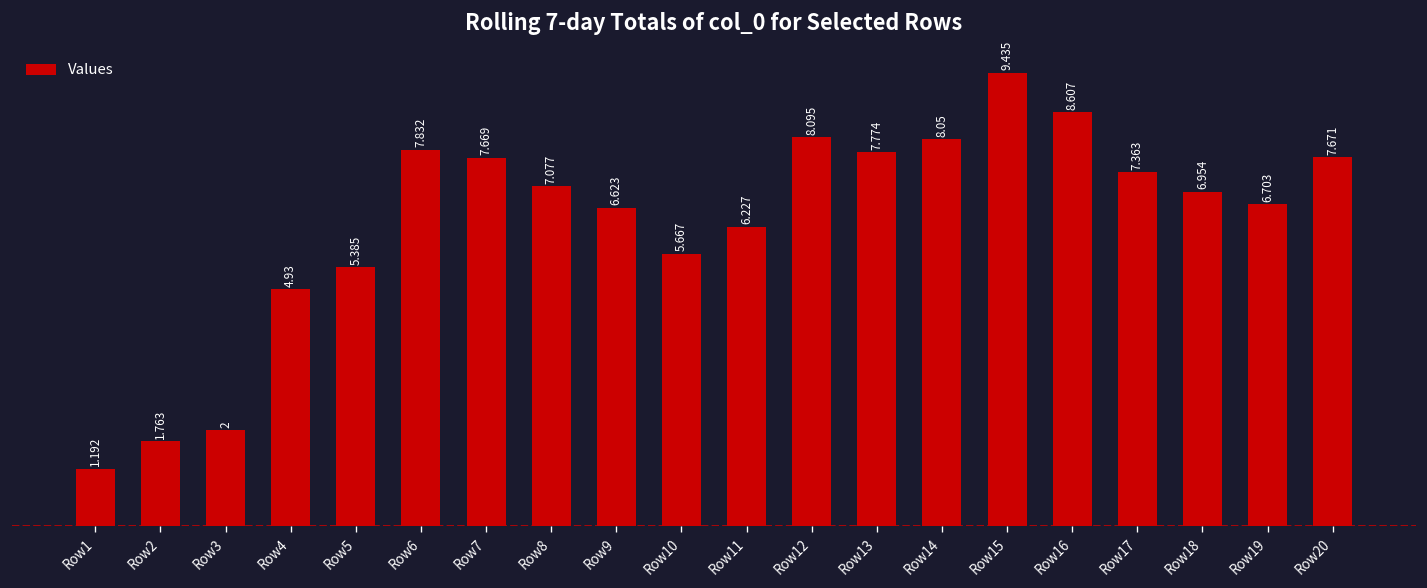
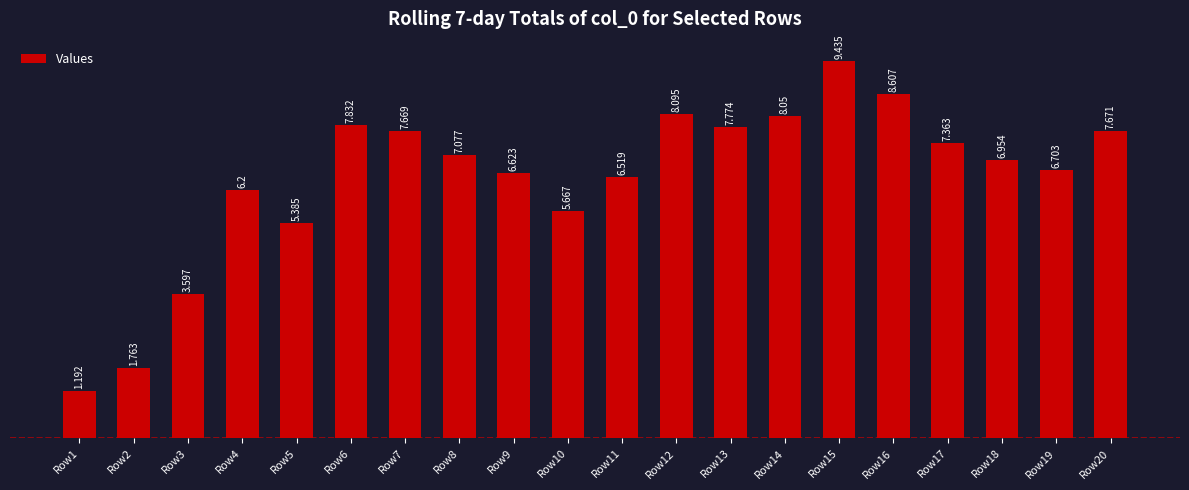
  {
    "Row1": 1.192,
    "Row2": 1.763,
-   "Row3": 2,
-   "Row4": 4.93,
+   "Row3": 3.597,
+   "Row4": 6.2,
    "Row5": 5.385,
    "Row6": 7.832,
    "Row7": 7.669,
    "Row8": 7.077,
    "Row9": 6.623,
    "Row10": 5.667,
-   "Row11": 6.227,
+   "Row11": 6.519,
    "Row12": 8.095,
    "Row13": 7.774,
    "Row14": 8.05,
    "Row15": 9.435,
    "Row16": 8.607,
    "Row17": 7.363,
    "Row18": 6.954,
    "Row19": 6.703,
    "Row20": 7.671
  }
